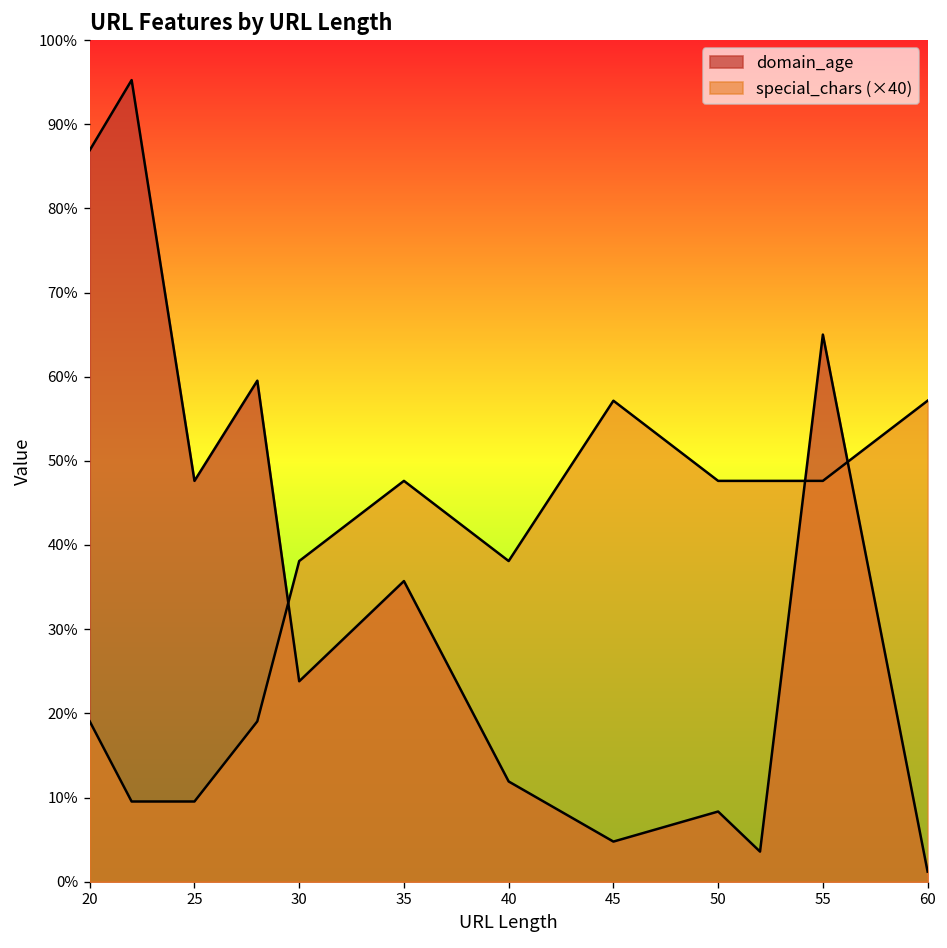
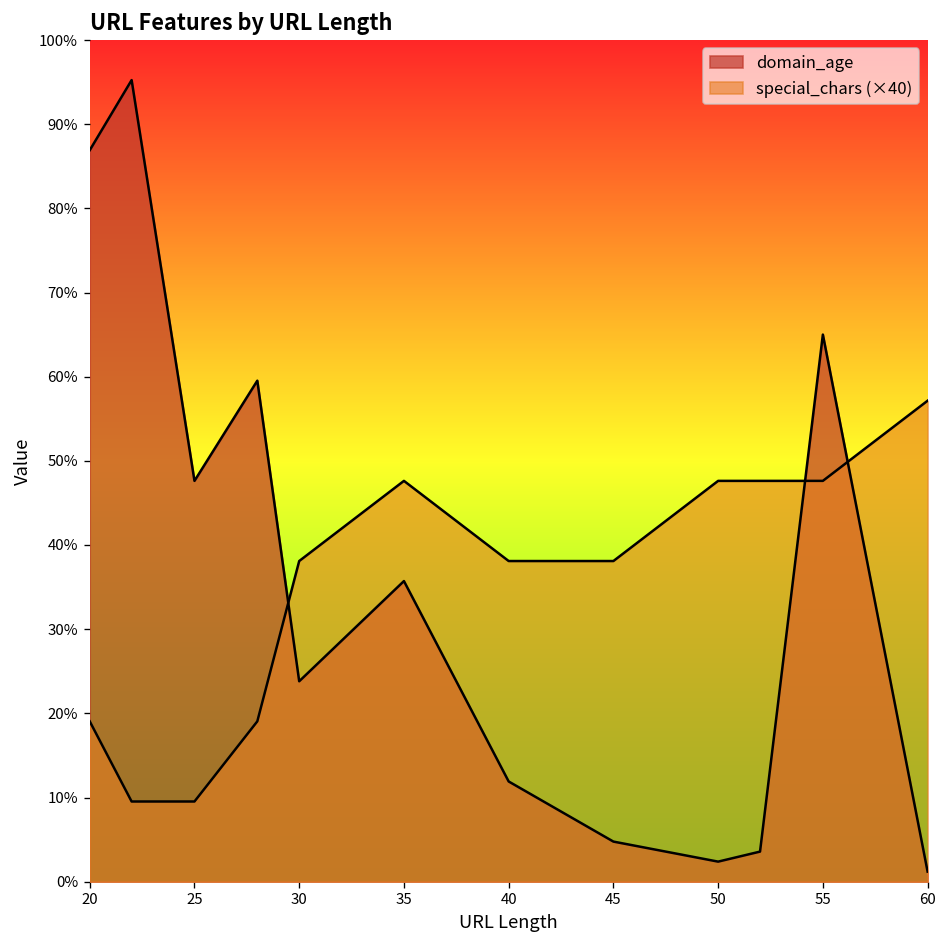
  {
    "domain_age": {
      "20": "87%",
      "25": "48%",
      "30": "24%",
      "35": "36%",
      "40": "12%",
      "45": "5%",
-     "50": "8%",
+     "50": "2%",
      "55": "65%",
      "60": "1%"
    },
    "special_chars (×40)": {
      "20": "19%",
      "25": "10%",
      "30": "38%",
      "35": "48%",
      "40": "38%",
-     "45": "57%",
+     "45": "38%",
      "50": "48%",
      "55": "48%",
      "60": "57%"
    }
  }
